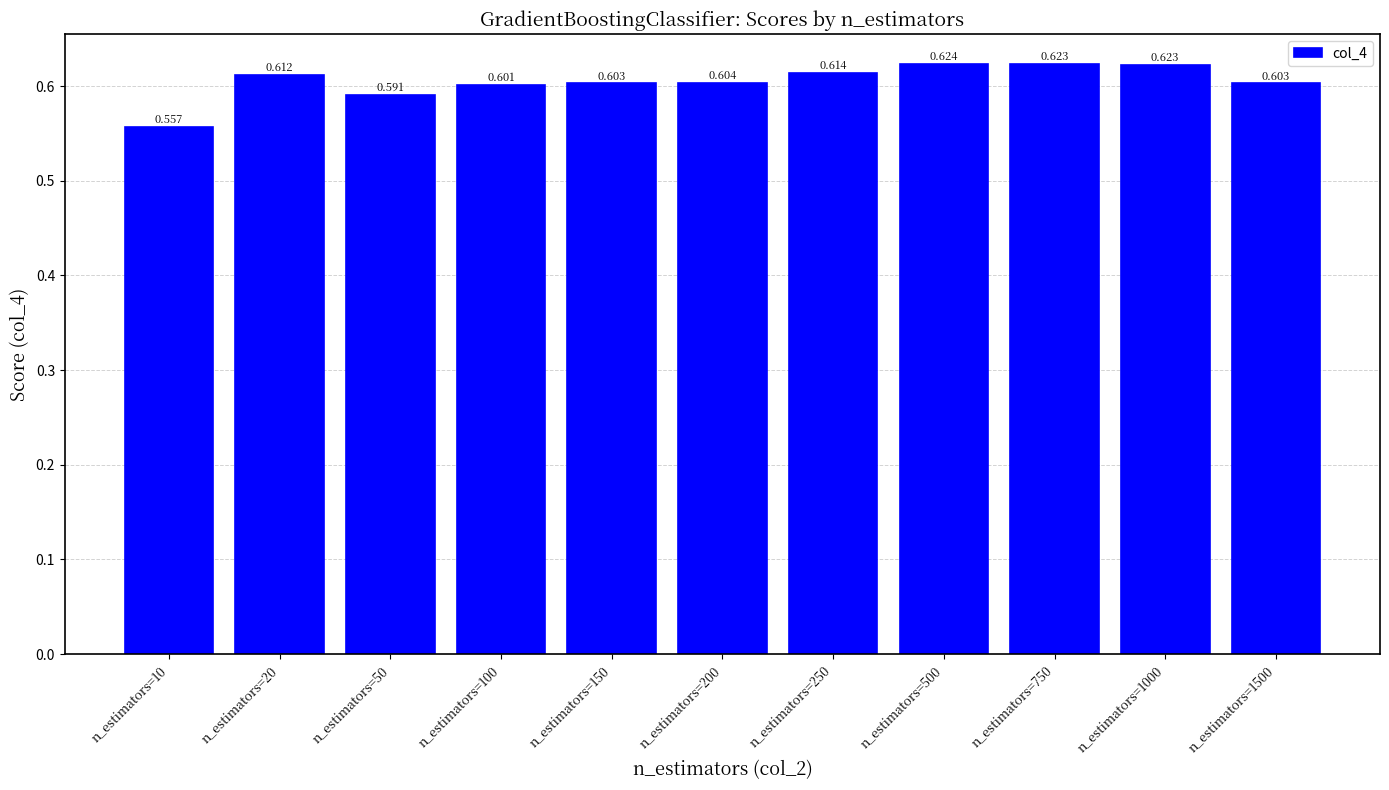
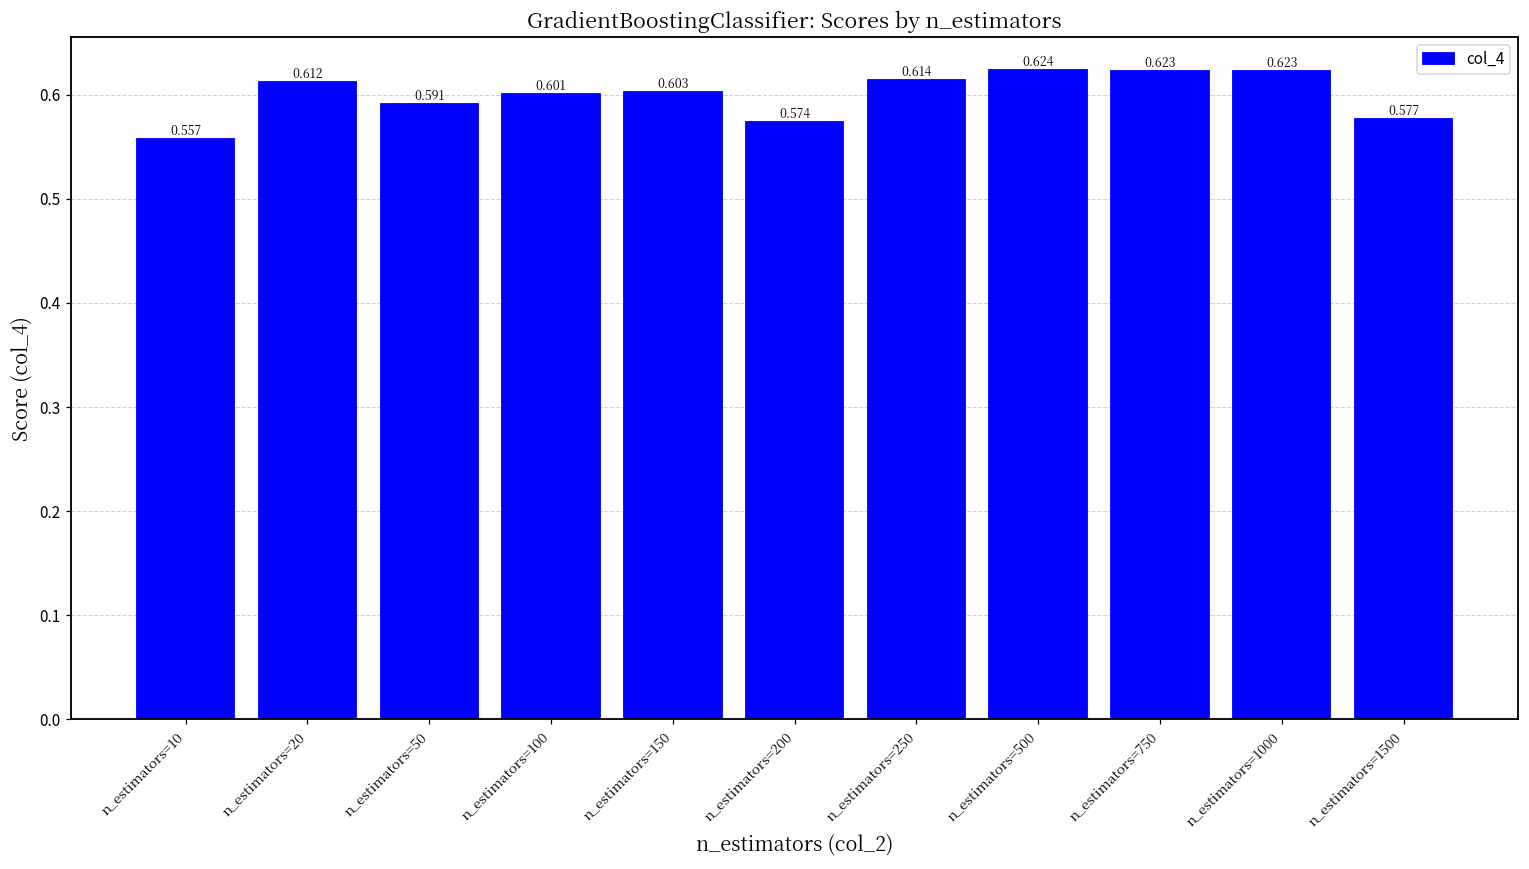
  {
    "n_estimators=10": 0.557,
    "n_estimators=20": 0.612,
    "n_estimators=50": 0.591,
    "n_estimators=100": 0.601,
    "n_estimators=150": 0.603,
-   "n_estimators=200": 0.604,
+   "n_estimators=200": 0.574,
    "n_estimators=250": 0.614,
    "n_estimators=500": 0.624,
    "n_estimators=750": 0.623,
    "n_estimators=1000": 0.623,
-   "n_estimators=1500": 0.603
+   "n_estimators=1500": 0.577
  }
